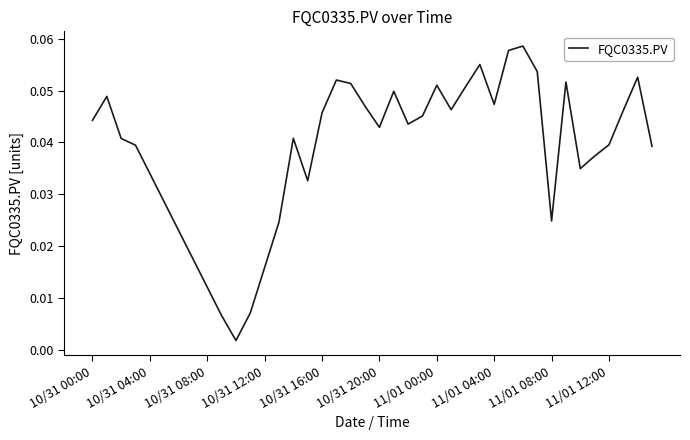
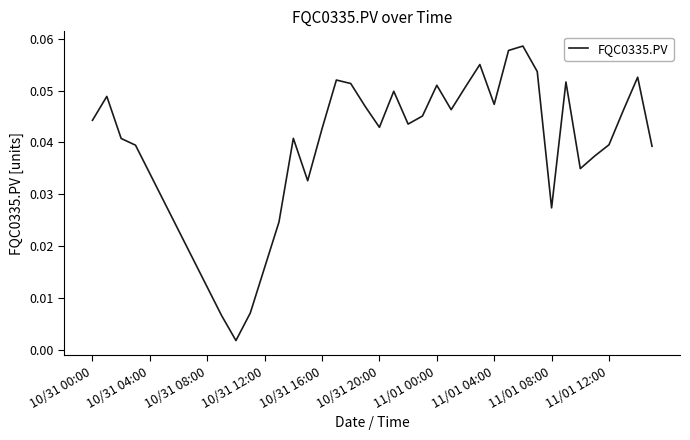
  {
    "10/31 00:00": 0.044,
    "10/31 04:00": 0.034,
    "10/31 08:00": 0.012,
    "10/31 12:00": 0.016,
-   "10/31 16:00": 0.046,
+   "10/31 16:00": 0.043,
    "10/31 20:00": 0.043,
    "11/01 00:00": 0.051,
    "11/01 04:00": 0.047,
-   "11/01 08:00": 0.025,
+   "11/01 08:00": 0.027,
    "11/01 12:00": 0.040
  }
